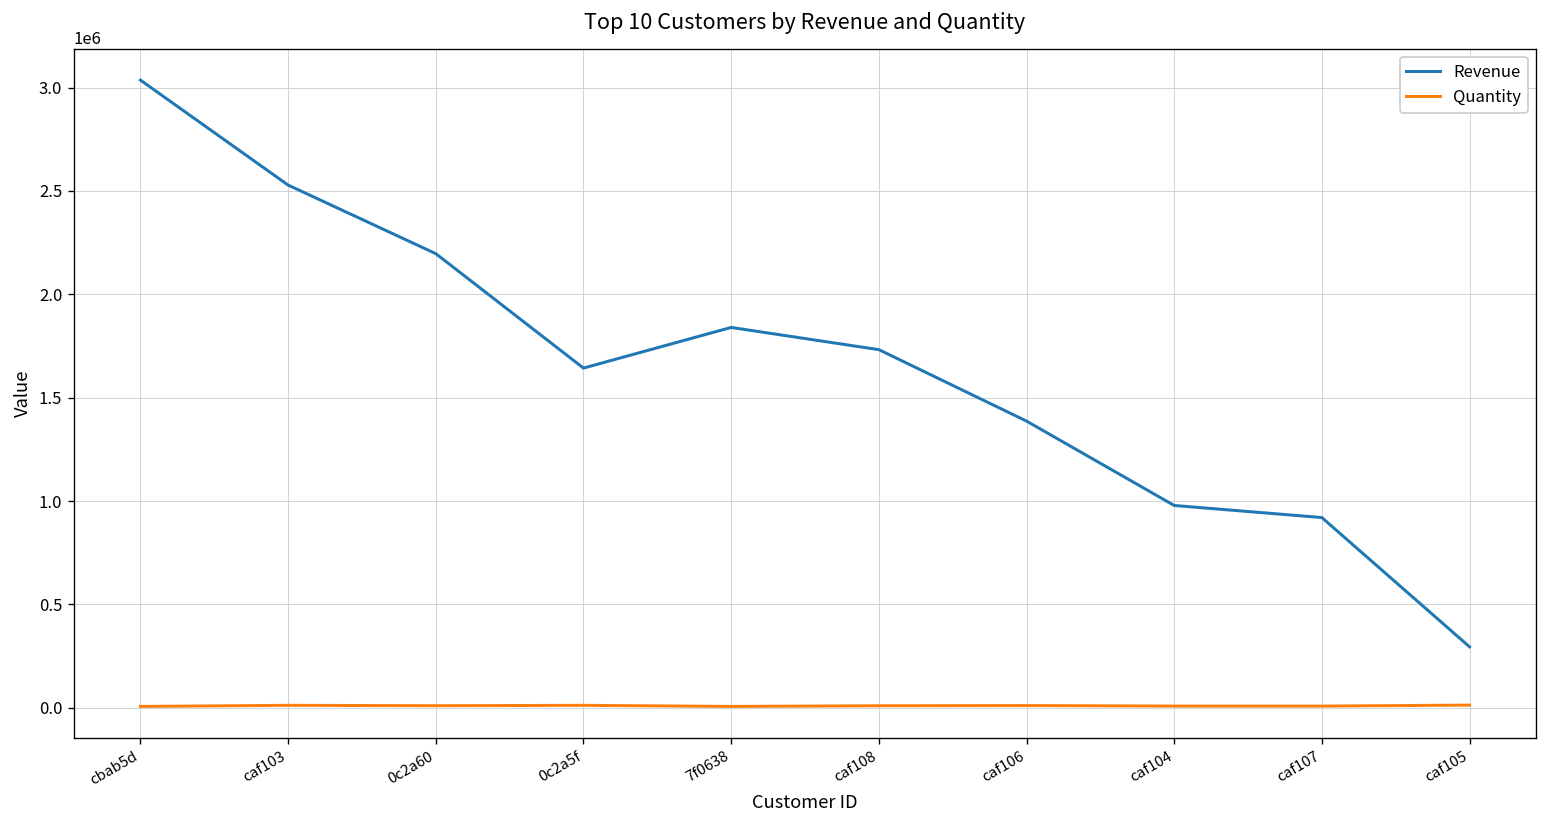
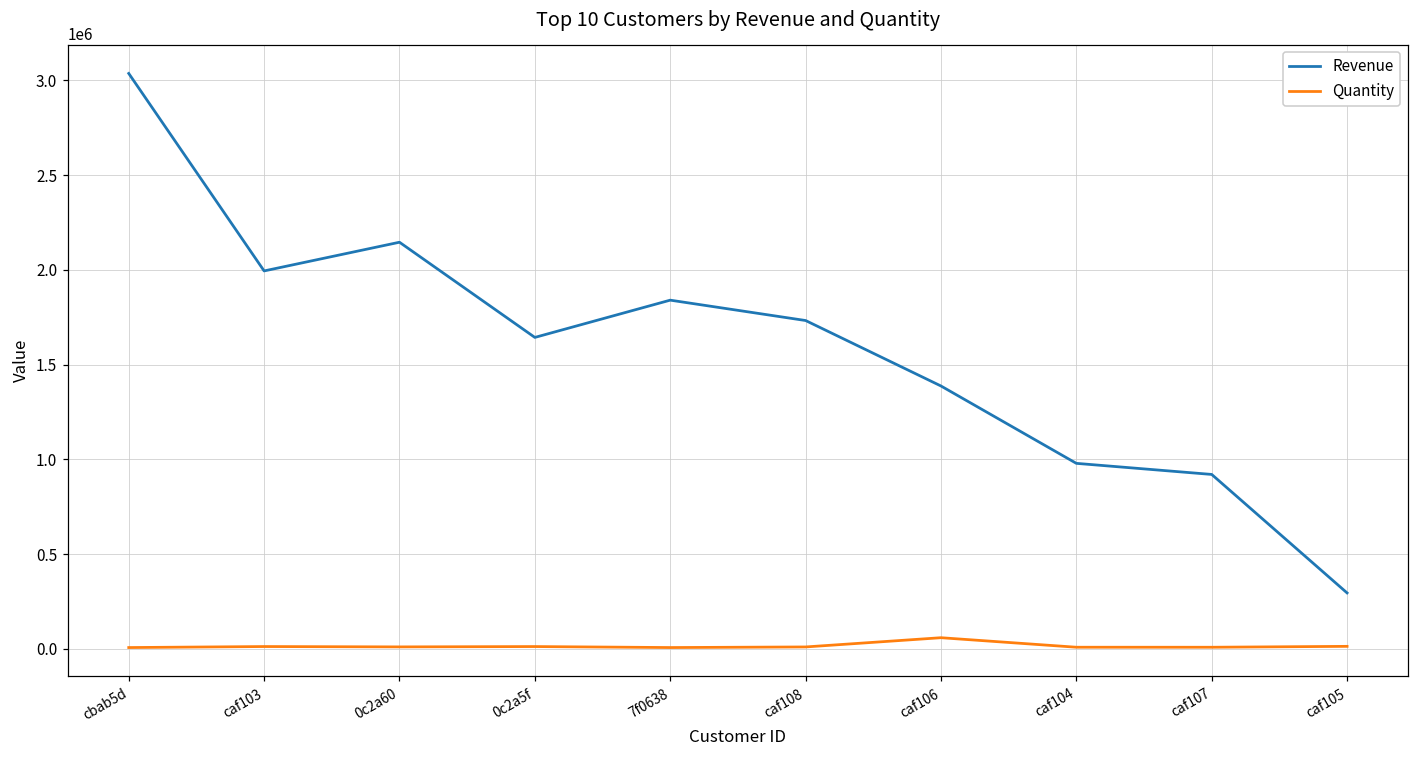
  {
    "Revenue": {
      "cbab5d": 3040000,
-     "caf103": 2530000,
-     "0c2a60": 2200000,
+     "caf103": 1990000,
+     "0c2a60": 2150000,
      "0c2a5f": 1640000,
      "7f0638": 1840000,
      "caf108": 1730000,
      "caf106": 1390000,
      "caf104": 980000,
      "caf107": 920000,
      "caf105": 300000
    },
    "Quantity": {
      "cbab5d": 10000,
      "caf103": 10000,
      "0c2a60": 10000,
      "0c2a5f": 10000,
      "7f0638": 10000,
      "caf108": 10000,
-     "caf106": 10000,
+     "caf106": 60000,
      "caf104": 10000,
      "caf107": 10000,
      "caf105": 10000
    }
  }
